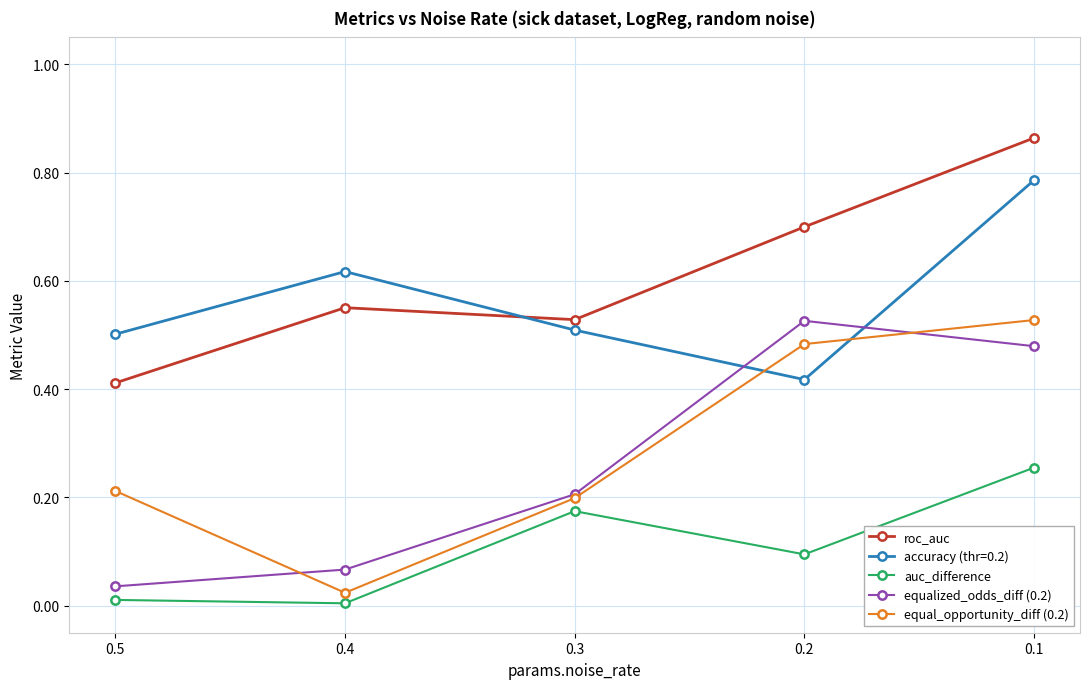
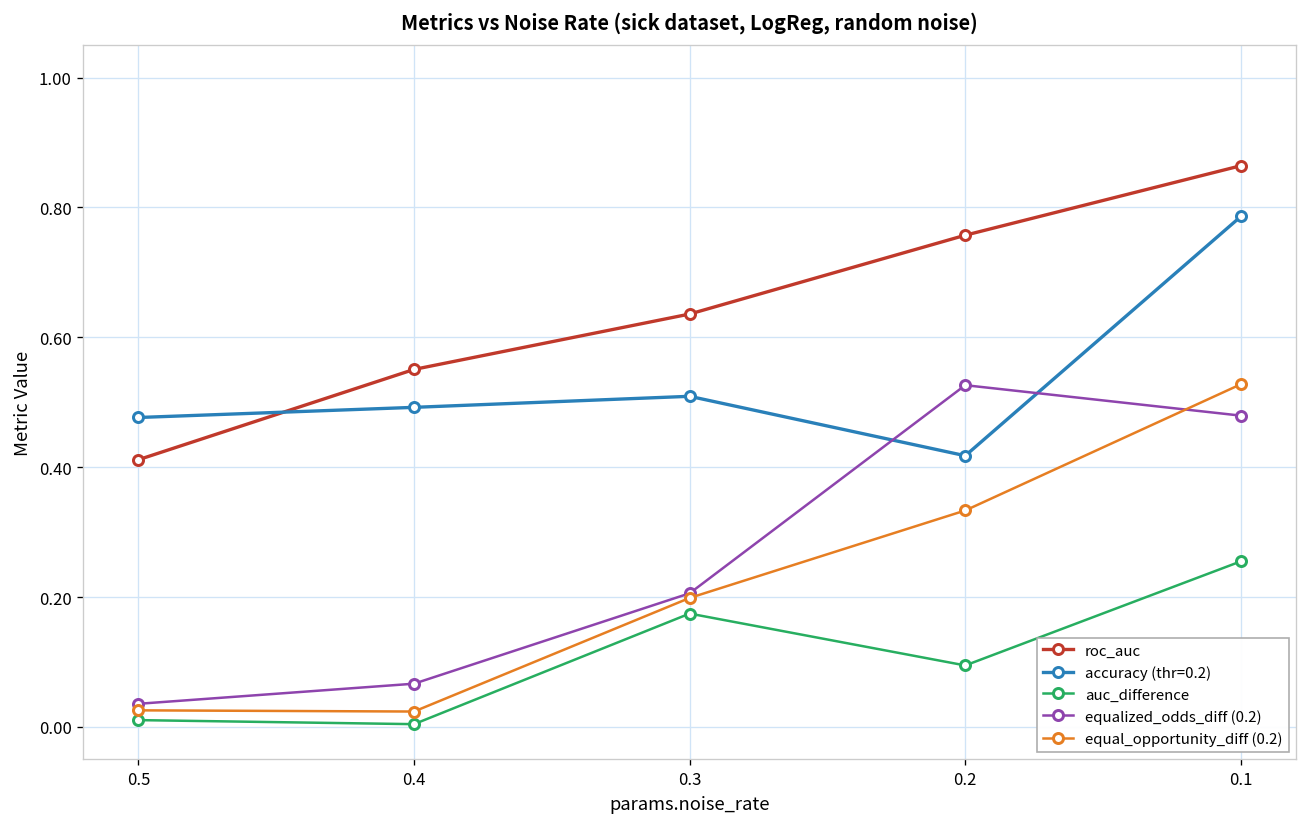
  {
    "roc_auc": {
      "0.5": 0.41,
      "0.4": 0.55,
-     "0.3": 0.53,
-     "0.2": 0.70,
+     "0.3": 0.64,
+     "0.2": 0.76,
      "0.1": 0.86
    },
    "accuracy (thr=0.2)": {
-     "0.5": 0.50,
-     "0.4": 0.62,
+     "0.5": 0.48,
+     "0.4": 0.49,
      "0.3": 0.51,
      "0.2": 0.42,
      "0.1": 0.79
    },
    "auc_difference": {
      "0.5": 0.01,
      "0.4": 0.00,
      "0.3": 0.17,
      "0.2": 0.09,
      "0.1": 0.26
    },
    "equalized_odds_diff (0.2)": {
      "0.5": 0.04,
      "0.4": 0.07,
      "0.3": 0.21,
      "0.2": 0.53,
      "0.1": 0.48
    },
    "equal_opportunity_diff (0.2)": {
-     "0.5": 0.21,
+     "0.5": 0.03,
      "0.4": 0.02,
      "0.3": 0.20,
-     "0.2": 0.48,
+     "0.2": 0.33,
      "0.1": 0.53
    }
  }
